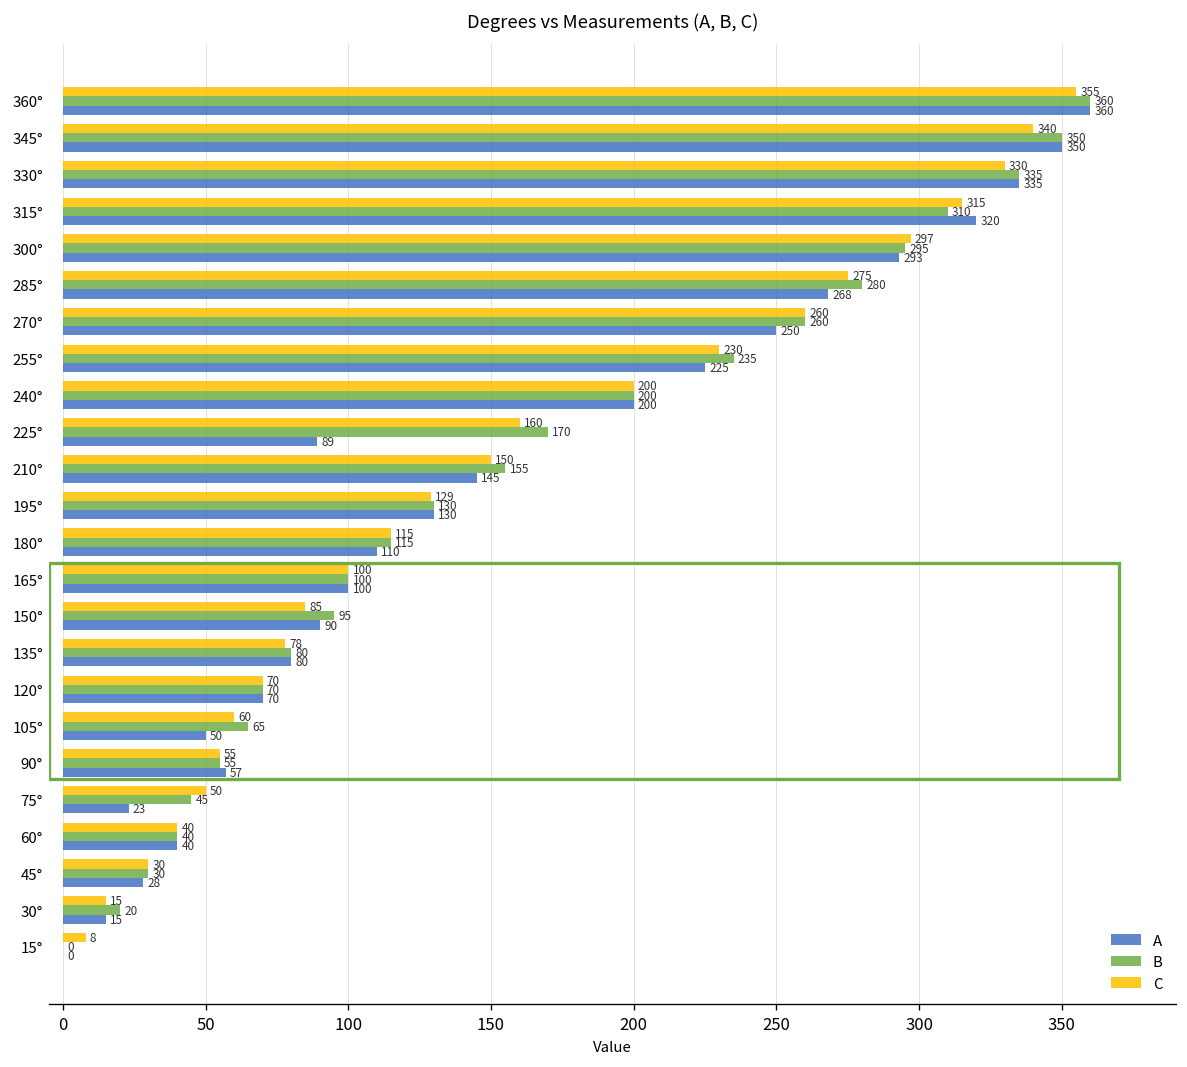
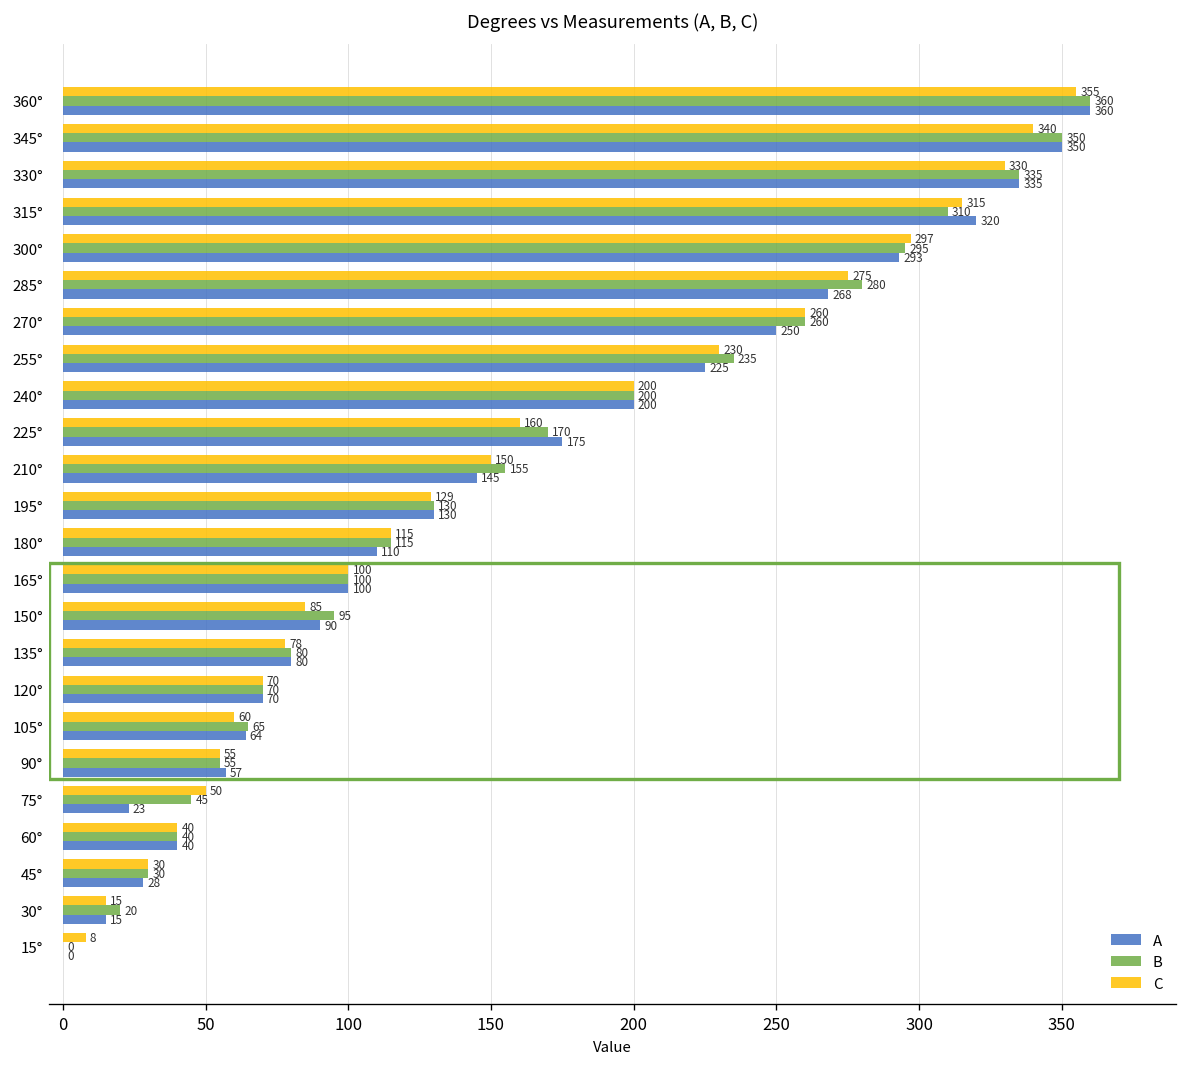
  {
    "A": {
      "315°": 320,
      "285°": 268,
      "270°": 250,
      "255°": 225,
-     "225°": 89,
+     "225°": 175,
      "210°": 145,
      "180°": 110,
      "150°": 90,
-     "105°": 50,
+     "105°": 64,
      "90°": 57,
      "75°": 23,
      "45°": 28,
      "30°": 15
    },
    "B": {
      "315°": 310,
      "285°": 280,
      "255°": 235,
      "225°": 170,
      "210°": 155,
      "150°": 95,
      "105°": 65,
      "75°": 45,
      "30°": 20
    },
    "C": {
      "360°": 355,
      "345°": 340,
      "330°": 330,
      "315°": 315,
      "285°": 275,
      "255°": 230,
      "225°": 160,
      "210°": 150,
      "150°": 85,
      "135°": 78,
      "105°": 60,
      "75°": 50,
      "30°": 15,
      "15°": 8
    }
  }
